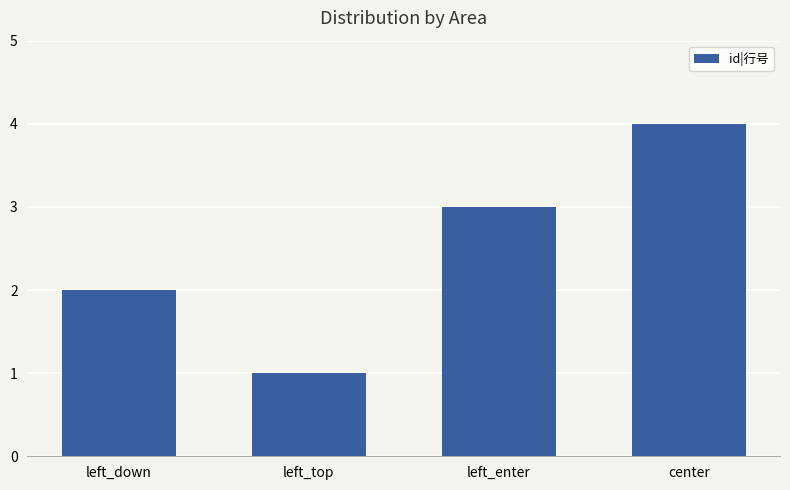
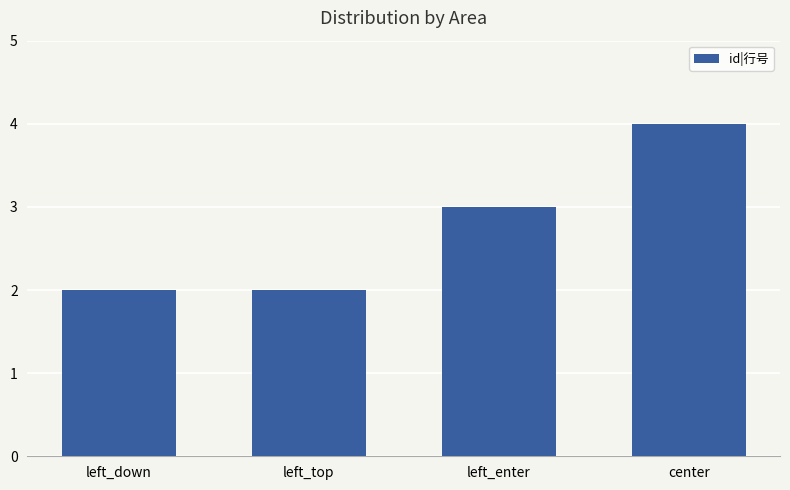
  {
    "left_down": 2,
-   "left_top": 1,
+   "left_top": 2,
    "left_enter": 3,
    "center": 4
  }
